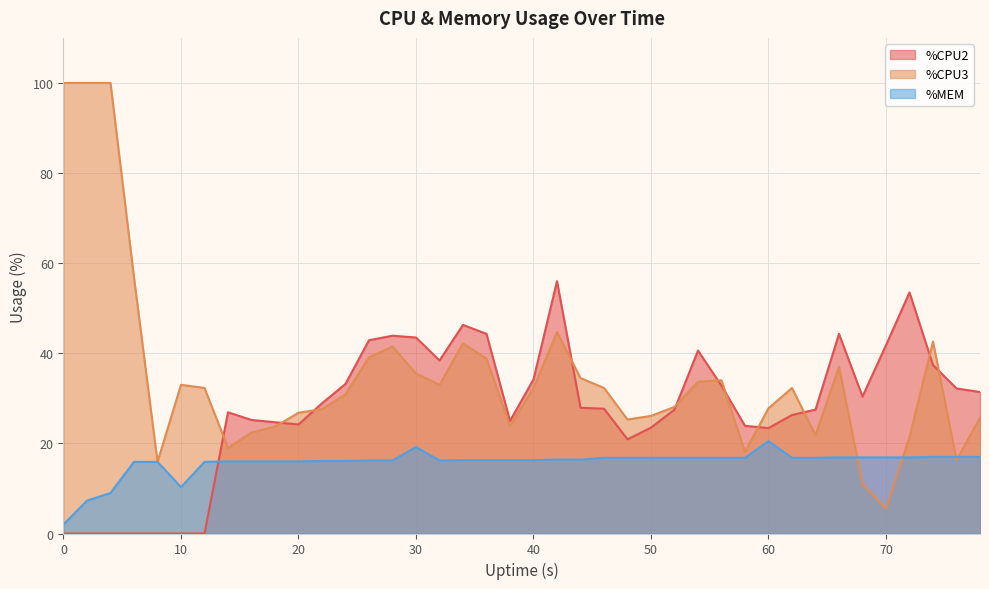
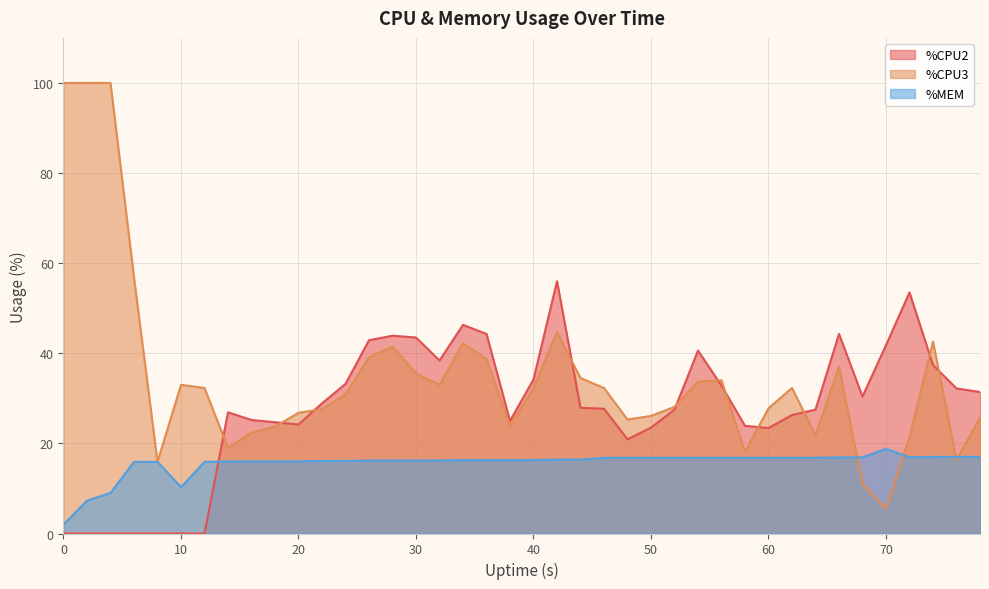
  {
    "%MEM": {
      "0": 2,
      "10": 10,
      "20": 16,
-     "30": 19,
+     "30": 16,
      "40": 16,
      "50": 17,
-     "60": 21,
-     "70": 17
+     "60": 17,
+     "70": 19
    }
  }
